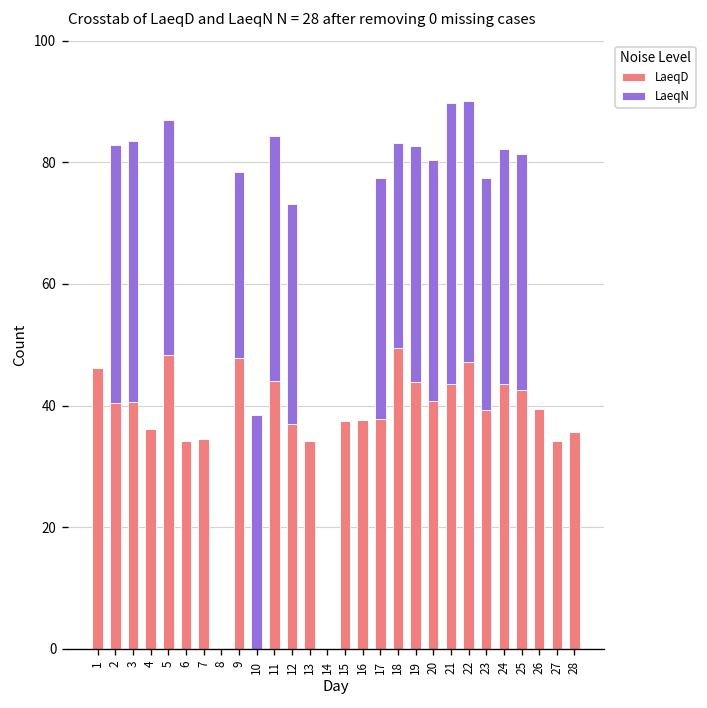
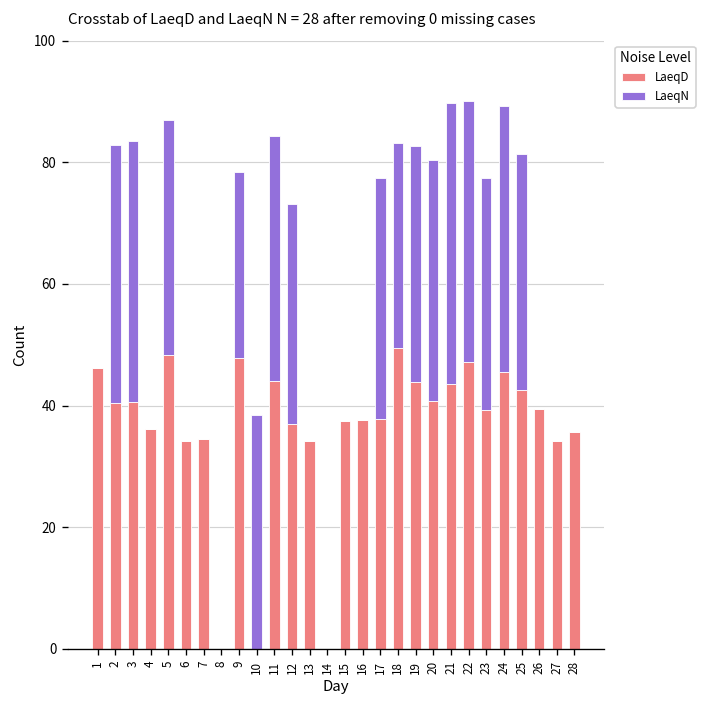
  {
    "LaeqD": {
      "1": 46,
      "2": 40,
      "3": 41,
      "4": 36,
      "5": 48,
      "6": 34,
      "7": 35,
      "8": 0,
      "9": 48,
      "10": 0,
      "11": 44,
      "12": 37,
      "13": 34,
      "14": 0,
      "15": 38,
      "16": 38,
      "17": 38,
      "18": 50,
      "19": 44,
      "20": 41,
      "21": 44,
      "22": 47,
      "23": 39,
-     "24": 44,
+     "24": 46,
      "25": 43,
      "26": 39,
      "27": 34,
      "28": 36
    },
    "LaeqN": {
      "1": 0,
      "2": 43,
      "3": 43,
      "4": 0,
      "5": 39,
      "6": 0,
      "7": 0,
      "8": 0,
      "9": 31,
      "10": 38,
      "11": 40,
      "12": 36,
      "13": 0,
      "14": 0,
      "15": 0,
      "16": 0,
      "17": 40,
      "18": 34,
      "19": 39,
      "20": 40,
      "21": 46,
      "22": 43,
      "23": 38,
-     "24": 39,
+     "24": 44,
      "25": 39,
      "26": 0,
      "27": 0,
      "28": 0
    }
  }
